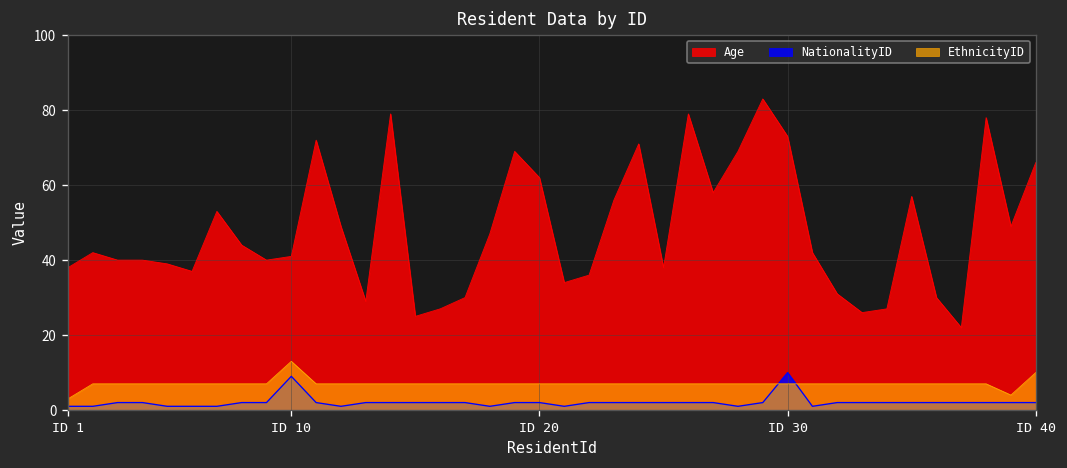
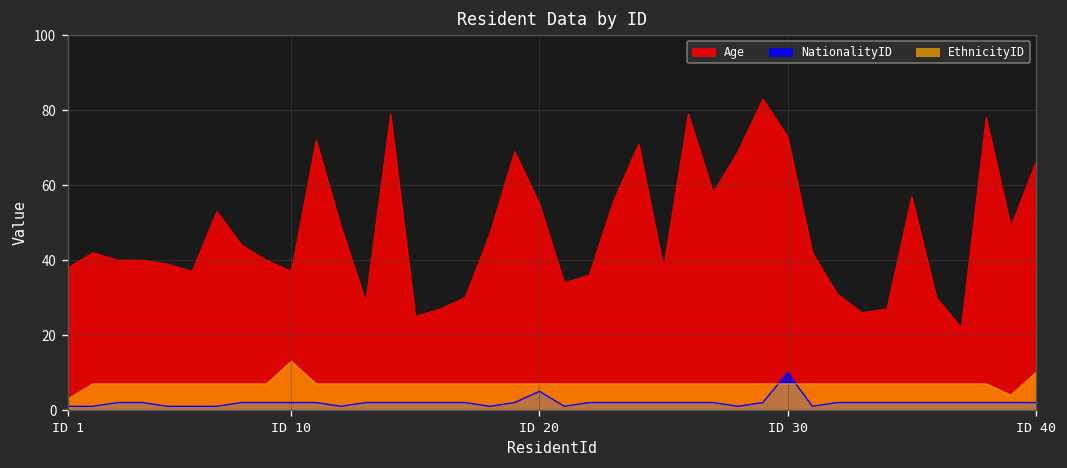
  {
    "Age": {
      "ID 1": 38,
-     "ID 10": 41,
-     "ID 20": 62,
+     "ID 10": 37,
+     "ID 20": 55,
      "ID 30": 73,
      "ID 40": 66
    },
    "NationalityID": {
      "ID 1": 1,
-     "ID 10": 9,
-     "ID 20": 2,
+     "ID 10": 2,
+     "ID 20": 5,
      "ID 30": 10,
      "ID 40": 2
    },
    "EthnicityID": {
      "ID 1": 3,
      "ID 10": 13,
      "ID 20": 7,
      "ID 30": 7,
      "ID 40": 10
    }
  }
